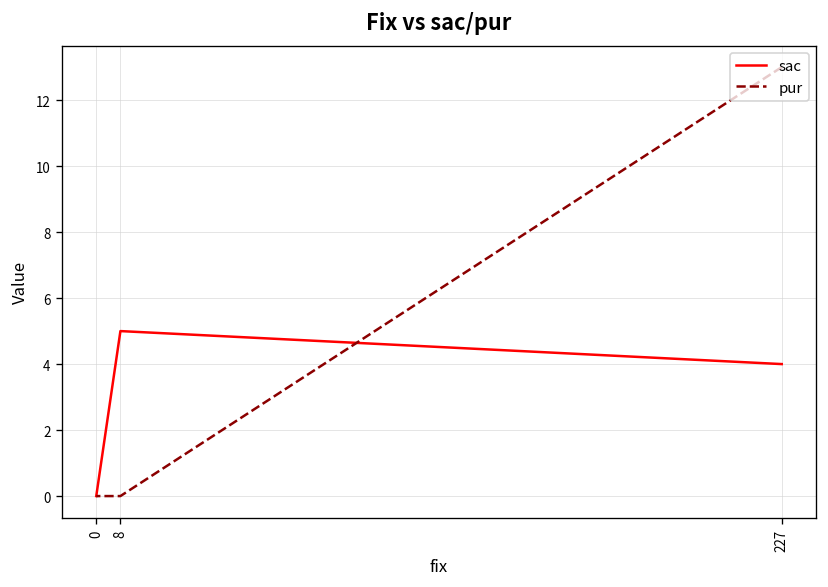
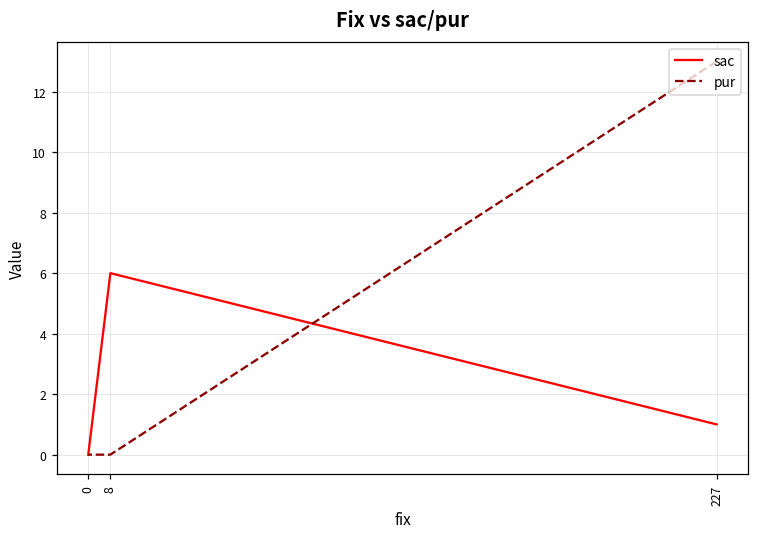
  {
    "sac": {
-     "8": 5,
-     "227": 4
+     "8": 6,
+     "227": 1
    },
    "pur": {
      "8": 0
    }
  }
